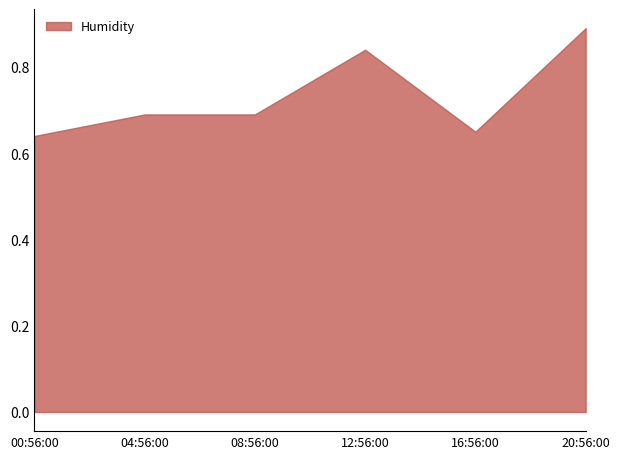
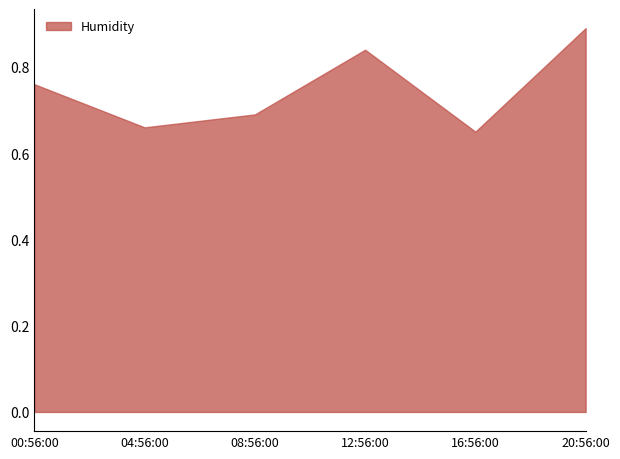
  {
-   "00:56:00": 0.64,
-   "04:56:00": 0.69,
+   "00:56:00": 0.76,
+   "04:56:00": 0.66,
    "08:56:00": 0.69,
    "12:56:00": 0.84,
    "16:56:00": 0.65,
    "20:56:00": 0.89
  }
